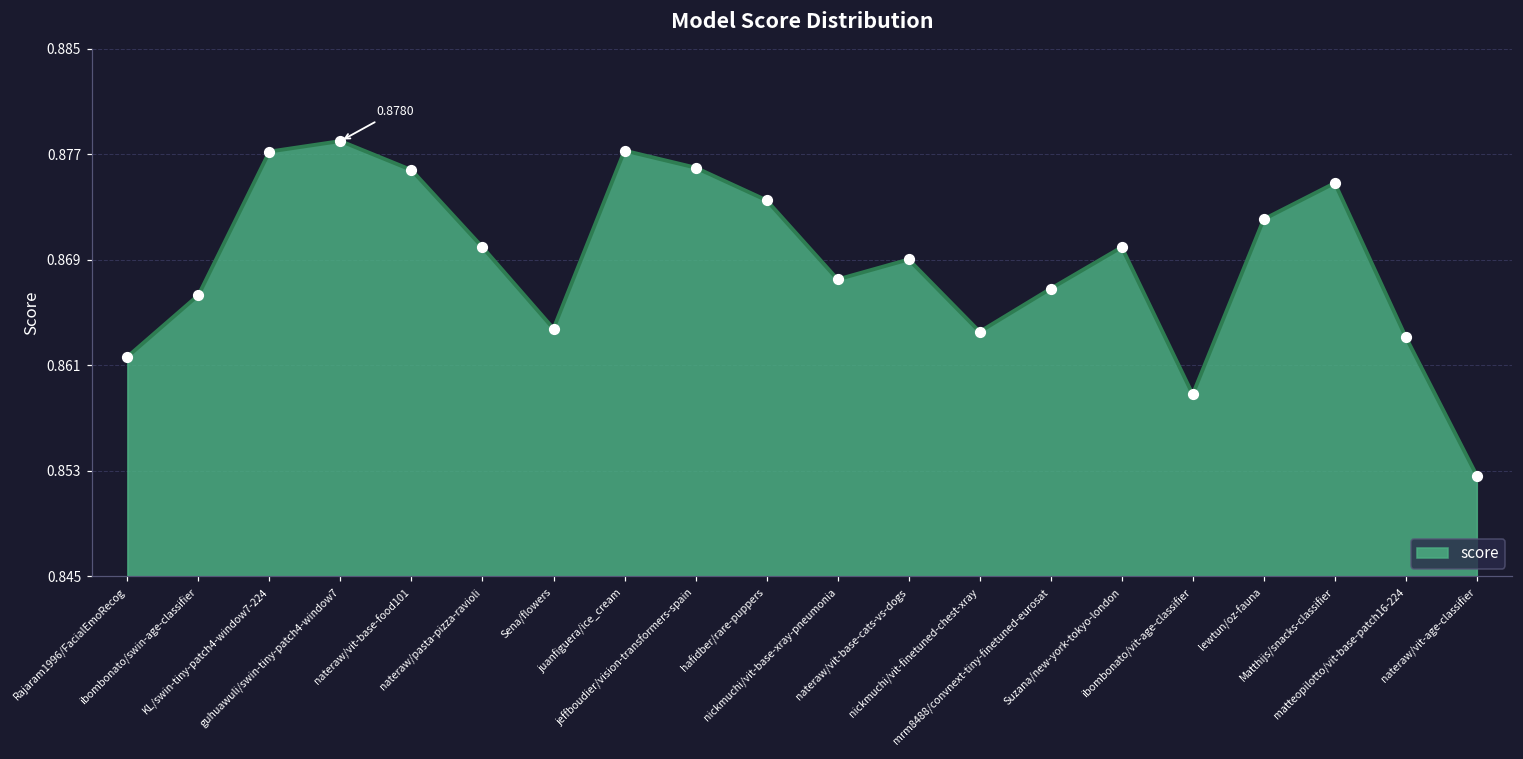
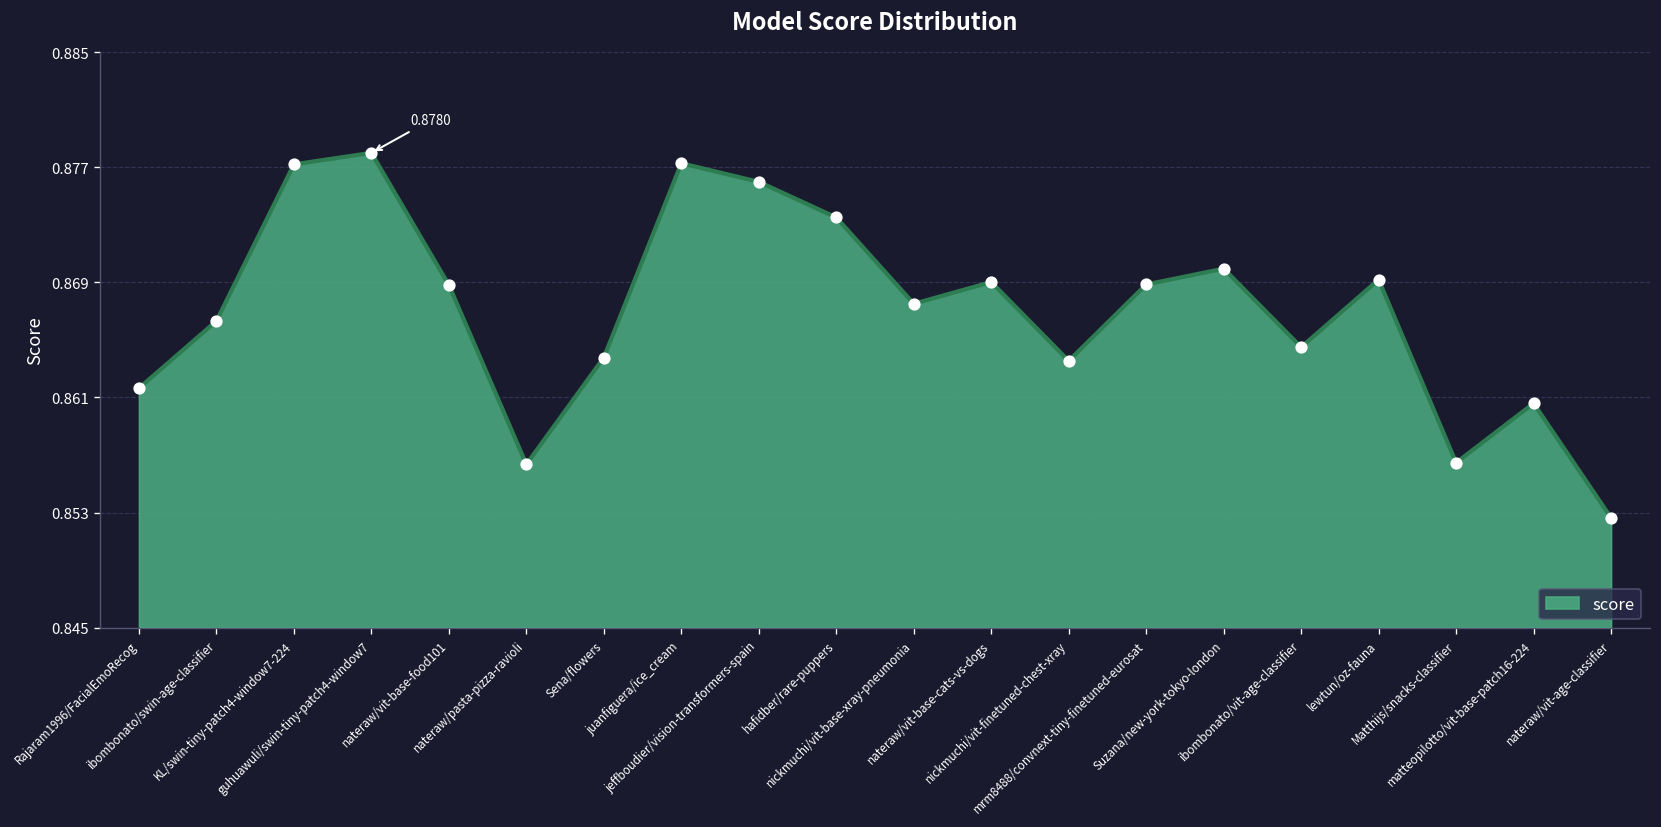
  {
    "Rajaram1996/FacialEmoRecog": 0.8616,
    "ibombonato/swin-age-classifier": 0.8663,
    "KL/swin-tiny-patch4-window7-224": 0.8772,
-   "nateraw/vit-base-food101": 0.8758,
-   "nateraw/pasta-pizza-ravioli": 0.8700,
+   "nateraw/vit-base-food101": 0.8688,
+   "nateraw/pasta-pizza-ravioli": 0.8563,
    "Sena/flowers": 0.8638,
    "juanfiguera/ice_cream": 0.8773,
    "jeffboudier/vision-transformers-spain": 0.8760,
    "hafidber/rare-puppers": 0.8735,
    "nickmuchi/vit-base-xray-pneumonia": 0.8675,
    "nateraw/vit-base-cats-vs-dogs": 0.8690,
    "nickmuchi/vit-finetuned-chest-xray": 0.8635,
-   "mrm8488/convnext-tiny-finetuned-eurosat": 0.8668,
+   "mrm8488/convnext-tiny-finetuned-eurosat": 0.8689,
    "Suzana/new-york-tokyo-london": 0.8700,
-   "ibombonato/vit-age-classifier": 0.8588,
-   "lewtun/oz-fauna": 0.8721,
-   "Matthijs/snacks-classifier": 0.8748,
-   "matteopilotto/vit-base-patch16-224": 0.8631,
+   "ibombonato/vit-age-classifier": 0.8645,
+   "lewtun/oz-fauna": 0.8692,
+   "Matthijs/snacks-classifier": 0.8565,
+   "matteopilotto/vit-base-patch16-224": 0.8606,
    "nateraw/vit-age-classifier": 0.8526
  }
